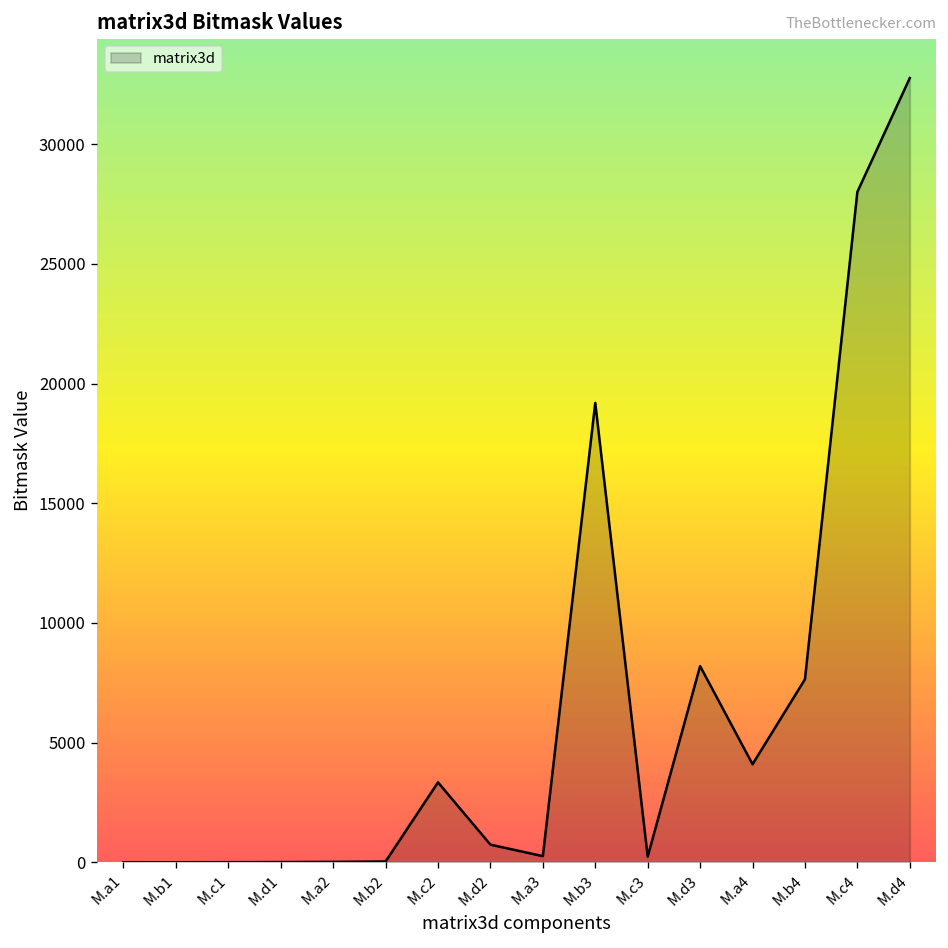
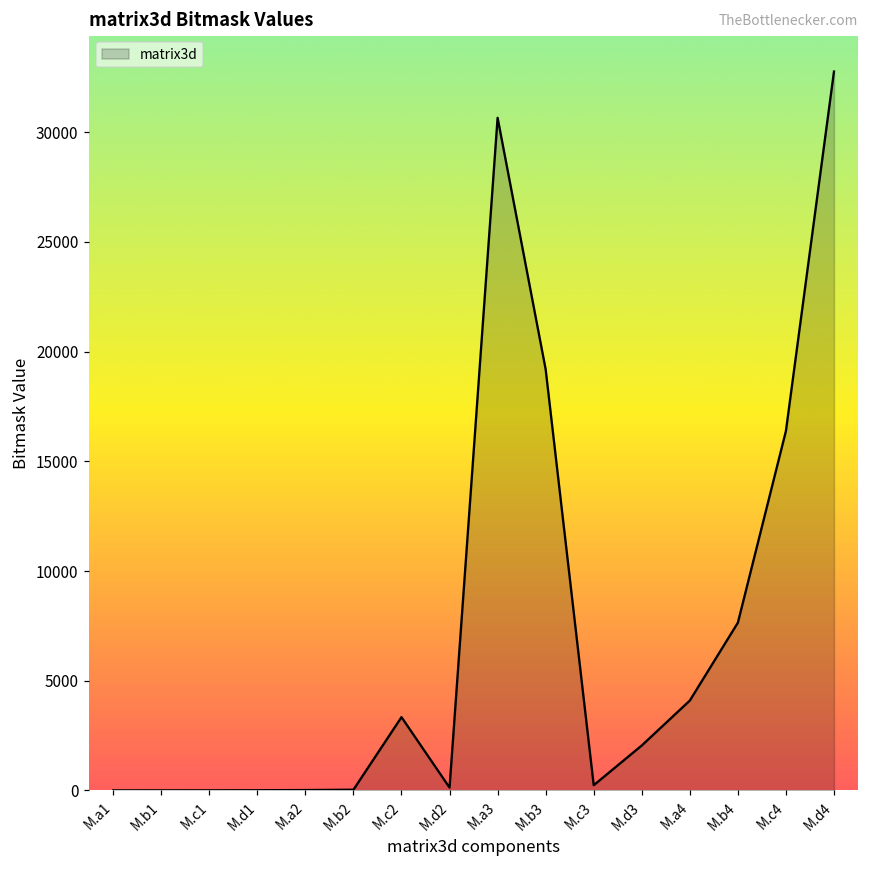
  {
    "M.a1": 0,
    "M.b1": 0,
    "M.c1": 0,
    "M.d1": 0,
    "M.a2": 0,
    "M.b2": 0,
    "M.c2": 3300,
-   "M.d2": 700,
-   "M.a3": 300,
+   "M.d2": 100,
+   "M.a3": 30700,
    "M.b3": 19200,
    "M.c3": 200,
-   "M.d3": 8200,
+   "M.d3": 2000,
    "M.a4": 4100,
    "M.b4": 7600,
-   "M.c4": 28000,
+   "M.c4": 16400,
    "M.d4": 32800
  }
